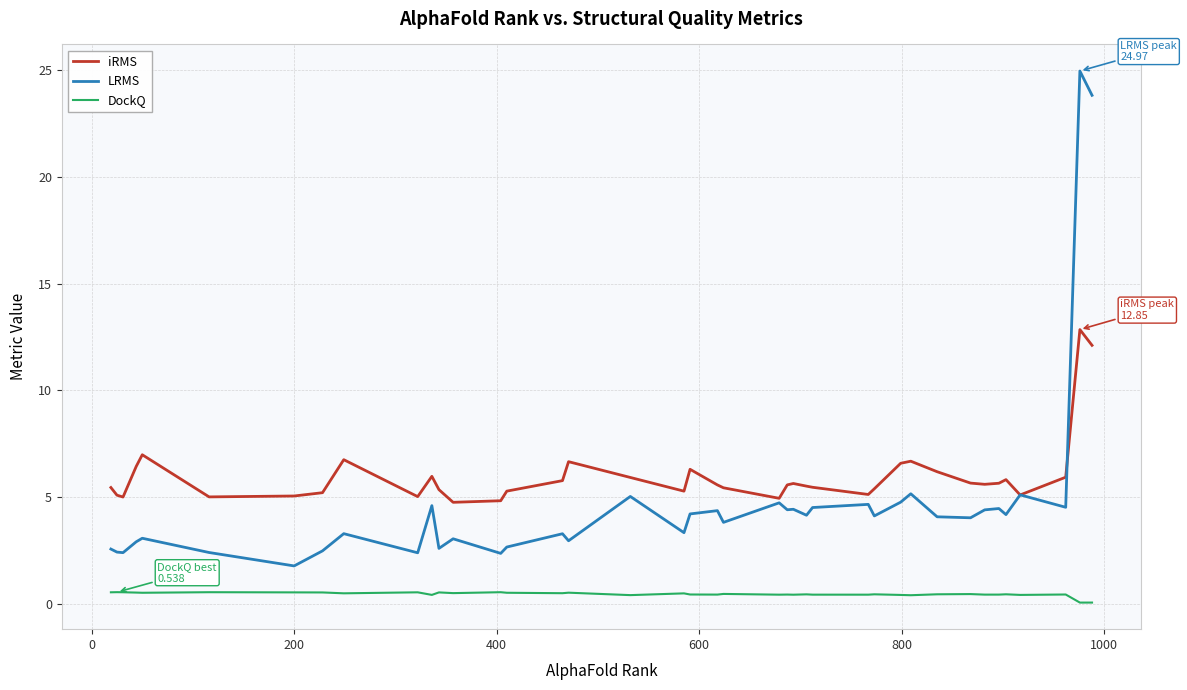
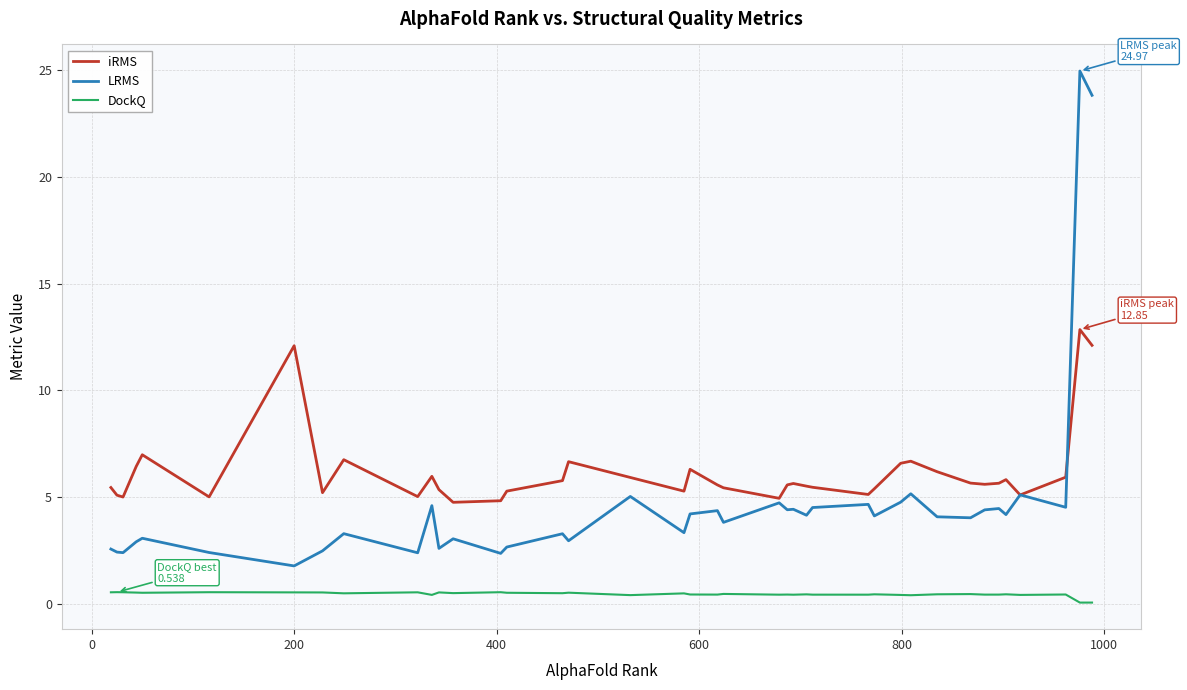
  {
    "iRMS": {
-     "200": 5.0
+     "200": 12.1
    },
    "LRMS": {
      "200": 1.8
    },
    "DockQ": {
      "200": 0.5
    }
  }
